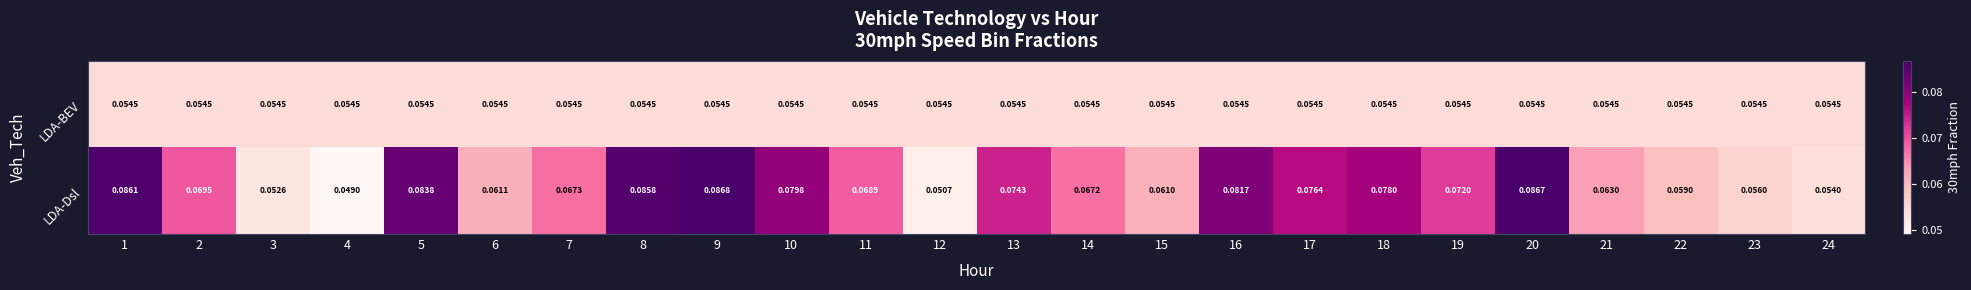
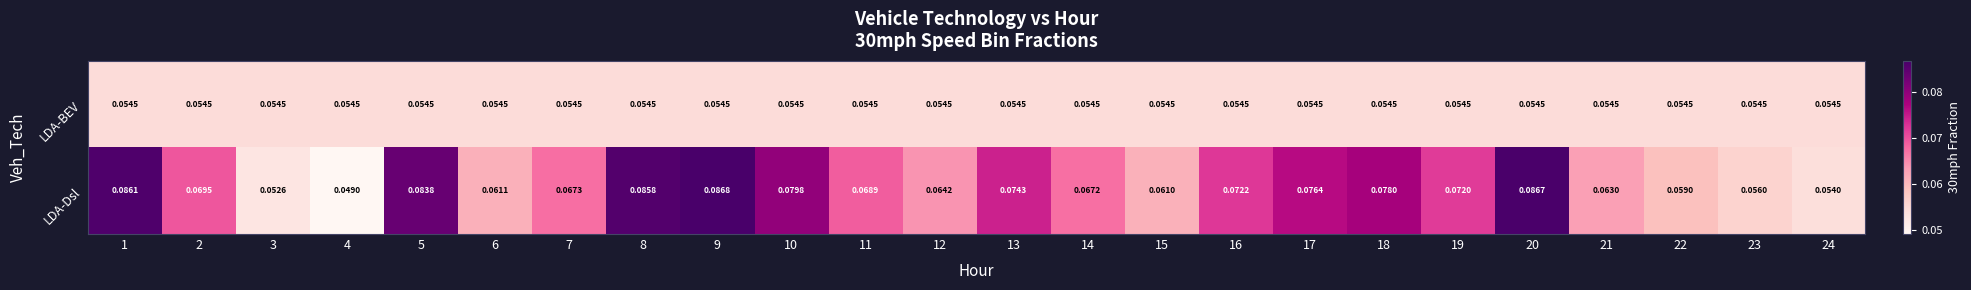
  {
    "LDA-BEV": {
      "1": 0.0545,
      "2": 0.0545,
      "3": 0.0545,
      "4": 0.0545,
      "5": 0.0545,
      "6": 0.0545,
      "7": 0.0545,
      "8": 0.0545,
      "9": 0.0545,
      "10": 0.0545,
      "11": 0.0545,
      "12": 0.0545,
      "13": 0.0545,
      "14": 0.0545,
      "15": 0.0545,
      "16": 0.0545,
      "17": 0.0545,
      "18": 0.0545,
      "19": 0.0545,
      "20": 0.0545,
      "21": 0.0545,
      "22": 0.0545,
      "23": 0.0545,
      "24": 0.0545
    },
    "LDA-Dsl": {
      "1": 0.0861,
      "2": 0.0695,
      "3": 0.0526,
      "4": 0.0490,
      "5": 0.0838,
      "6": 0.0611,
      "7": 0.0673,
      "8": 0.0858,
      "9": 0.0868,
      "10": 0.0798,
      "11": 0.0689,
-     "12": 0.0507,
+     "12": 0.0642,
      "13": 0.0743,
      "14": 0.0672,
      "15": 0.0610,
-     "16": 0.0817,
+     "16": 0.0722,
      "17": 0.0764,
      "18": 0.0780,
      "19": 0.0720,
      "20": 0.0867,
      "21": 0.0630,
      "22": 0.0590,
      "23": 0.0560,
      "24": 0.0540
    }
  }
